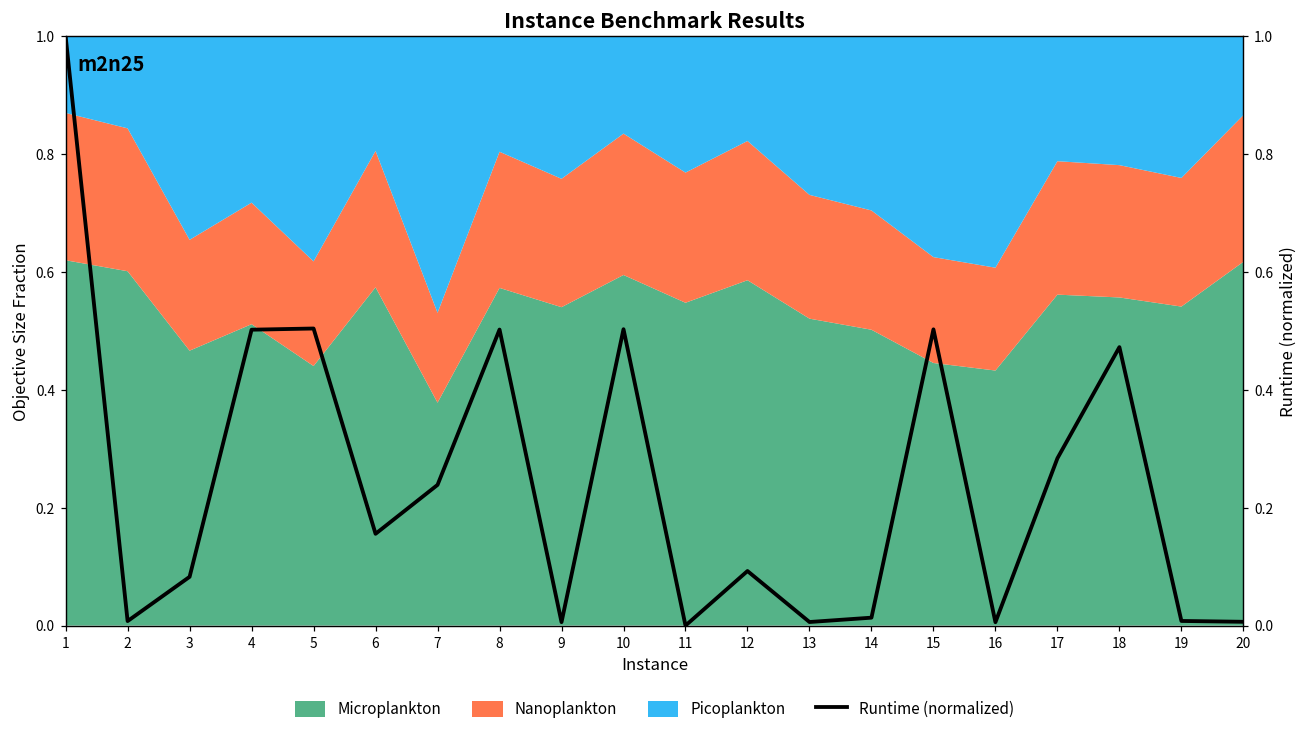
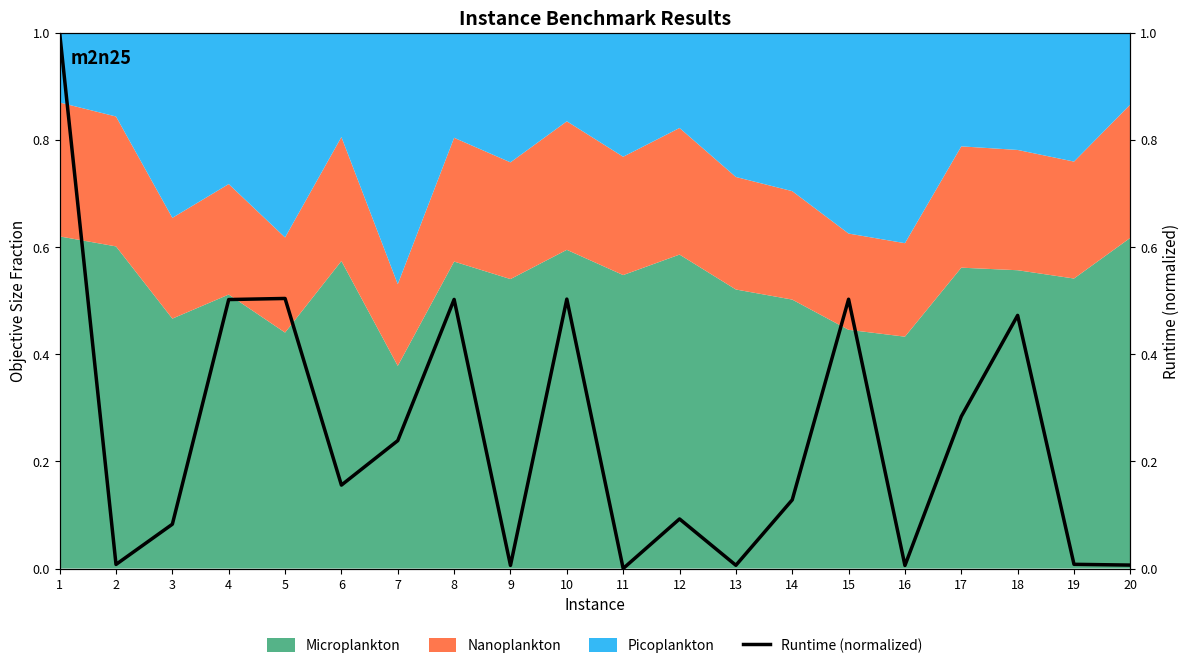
  {
    "Microplankton": {
      "1": 0.62,
      "2": 0.60,
      "3": 0.47,
      "4": 0.51,
      "5": 0.44,
      "6": 0.57,
      "7": 0.38,
      "8": 0.57,
      "9": 0.54,
      "10": 0.59,
      "11": 0.55,
      "12": 0.59,
      "13": 0.52,
      "14": 0.50,
      "15": 0.45,
      "16": 0.43,
      "17": 0.56,
      "18": 0.56,
      "19": 0.54,
      "20": 0.62
    },
    "Nanoplankton": {
      "1": 0.25,
      "2": 0.24,
      "3": 0.19,
      "4": 0.21,
      "5": 0.18,
      "6": 0.23,
      "7": 0.15,
      "8": 0.23,
      "9": 0.22,
      "10": 0.24,
      "11": 0.22,
      "12": 0.24,
      "13": 0.21,
      "14": 0.20,
      "15": 0.18,
      "16": 0.17,
      "17": 0.23,
      "18": 0.22,
      "19": 0.22,
      "20": 0.25
    },
    "Picoplankton": {
      "1": 0.13,
      "2": 0.16,
      "3": 0.35,
      "4": 0.28,
      "5": 0.38,
      "6": 0.19,
      "7": 0.47,
      "8": 0.20,
      "9": 0.24,
      "10": 0.17,
      "11": 0.23,
      "12": 0.18,
      "13": 0.27,
      "14": 0.30,
      "15": 0.37,
      "16": 0.39,
      "17": 0.21,
      "18": 0.22,
      "19": 0.24,
      "20": 0.13
    },
    "Runtime (normalized)": {
      "1": 1.00,
      "2": 0.01,
      "3": 0.08,
      "4": 0.50,
      "5": 0.50,
      "6": 0.16,
      "7": 0.24,
      "8": 0.50,
      "9": 0.01,
      "10": 0.50,
      "11": 0.00,
      "12": 0.09,
      "13": 0.01,
-     "14": 0.01,
+     "14": 0.13,
      "15": 0.50,
      "16": 0.01,
      "17": 0.28,
      "18": 0.47,
      "19": 0.01,
      "20": 0.01
    }
  }
